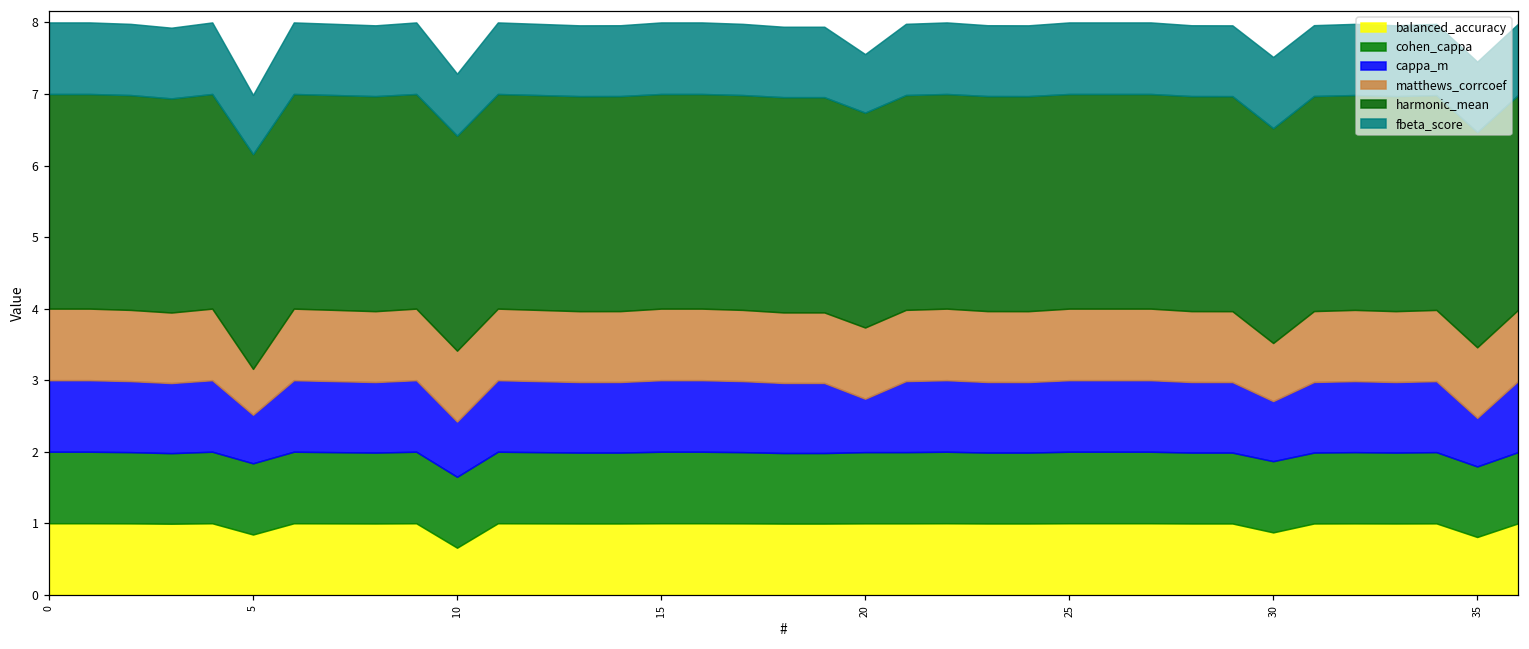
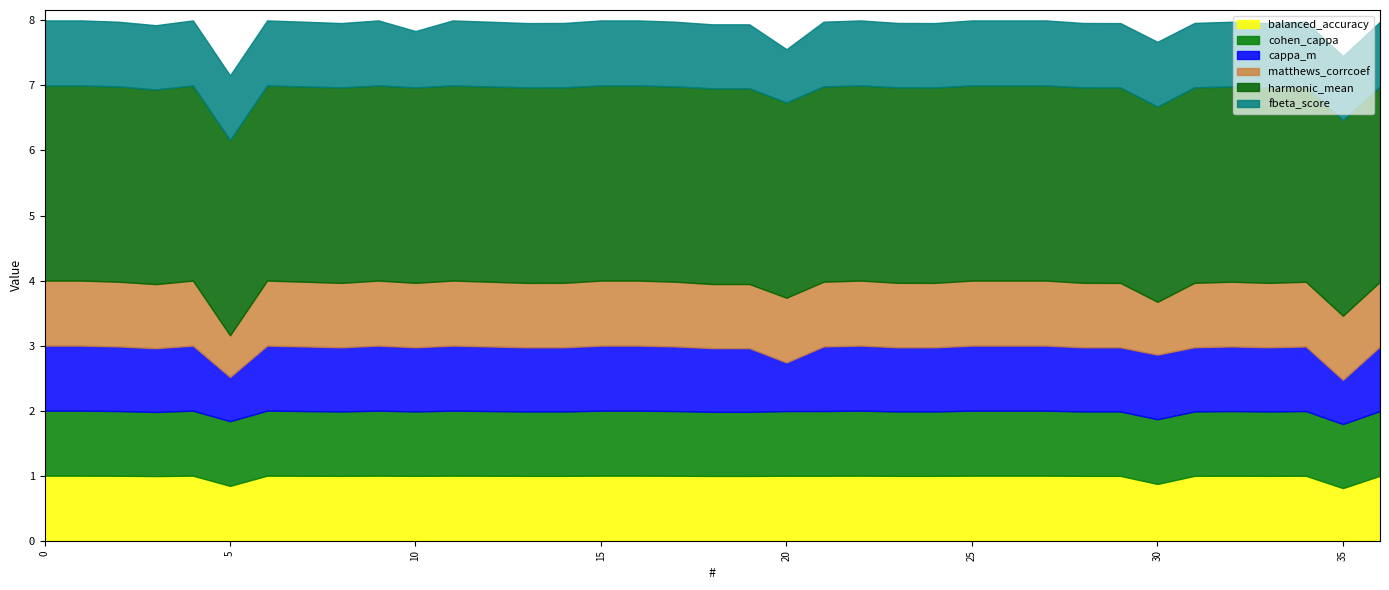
  {
    "balanced_accuracy": {
      "0": 1.0,
      "5": 0.8,
-     "10": 0.7,
+     "10": 1.0,
      "15": 1.0,
      "20": 1.0,
      "25": 1.0,
      "30": 0.9,
      "35": 0.8
    },
    "cappa_m": {
      "0": 1.0,
      "5": 0.7,
-     "10": 0.8,
+     "10": 1.0,
      "15": 1.0,
      "20": 0.7,
      "25": 1.0,
-     "30": 0.8,
+     "30": 1.0,
      "35": 0.7
    },
    "matthews_corrcoef": {
      "0": 1.0,
      "5": 0.6,
      "10": 1.0,
      "15": 1.0,
      "20": 1.0,
      "25": 1.0,
      "30": 0.8,
      "35": 1.0
    },
    "fbeta_score": {
      "0": 1.0,
-     "5": 0.8,
+     "5": 1.0,
      "10": 0.9,
      "15": 1.0,
      "20": 0.8,
      "25": 1.0,
      "30": 1.0
    }
  }
